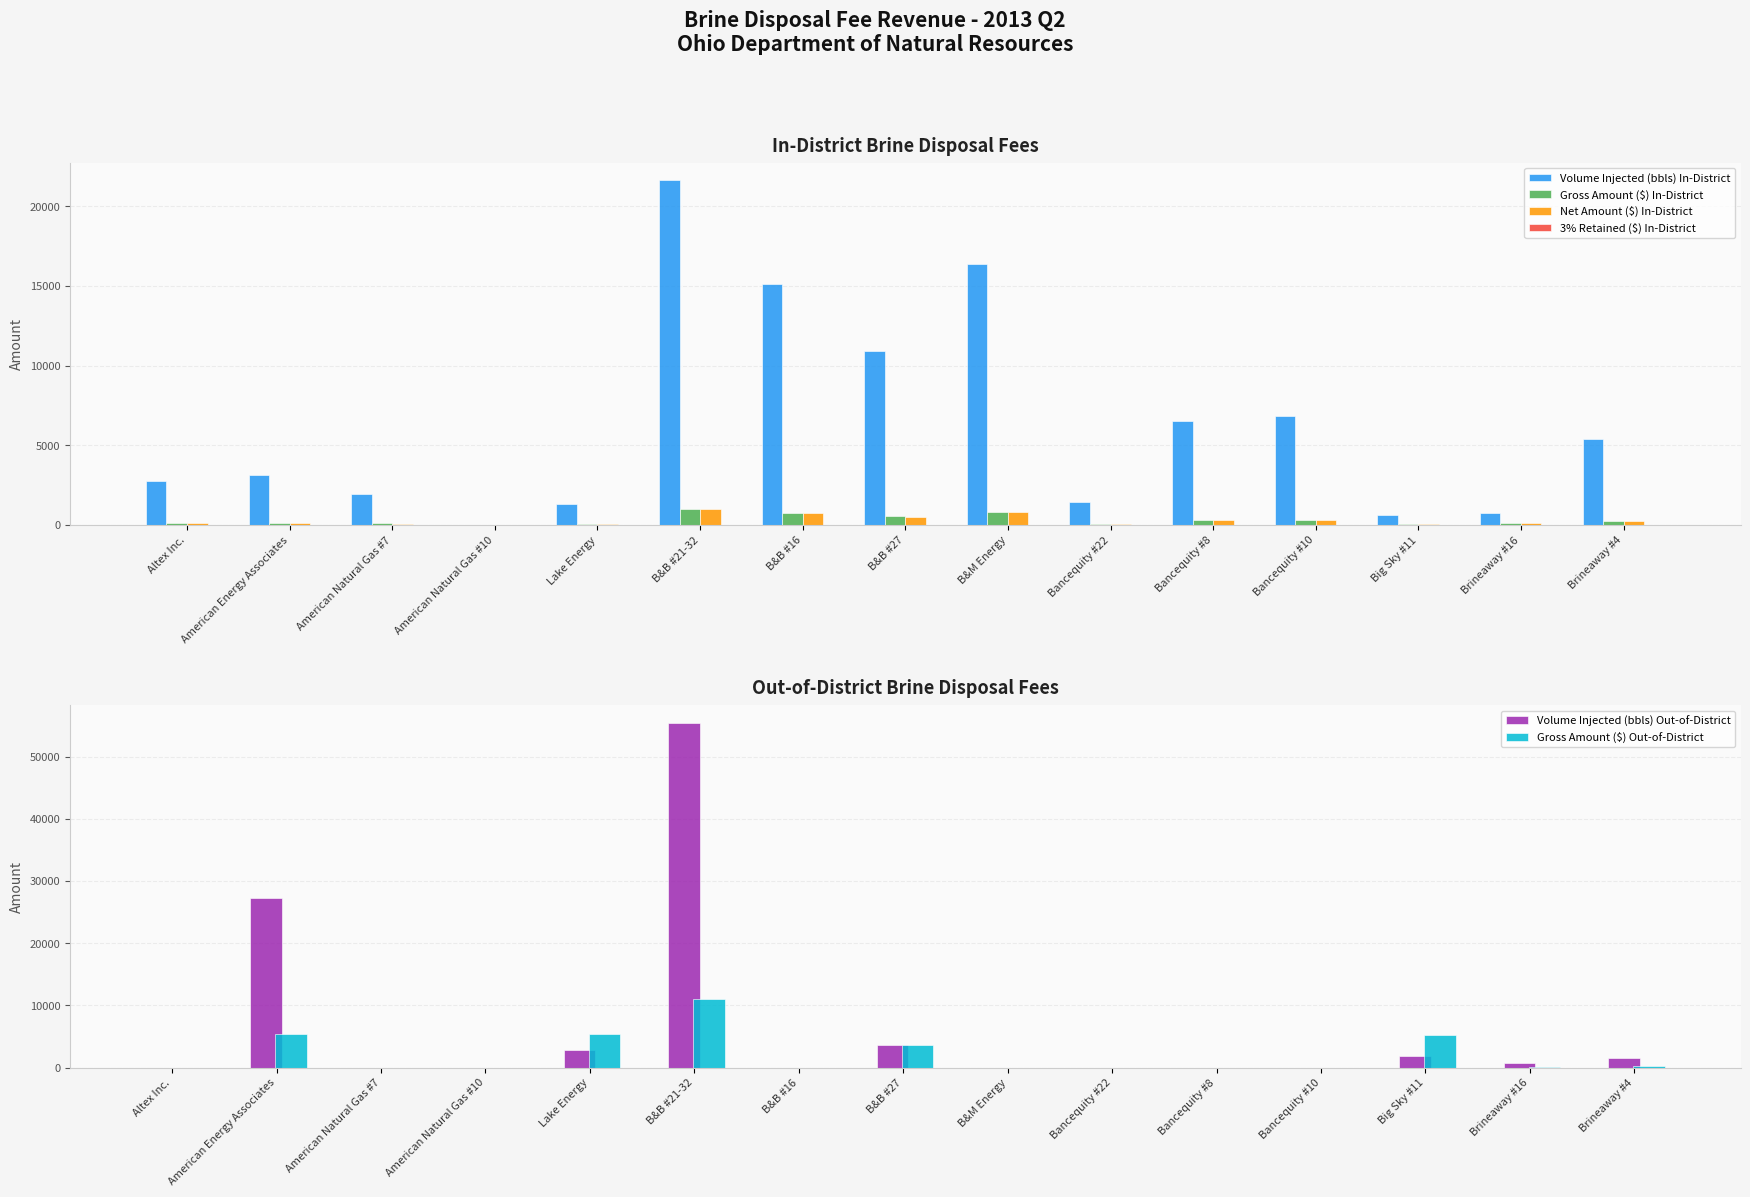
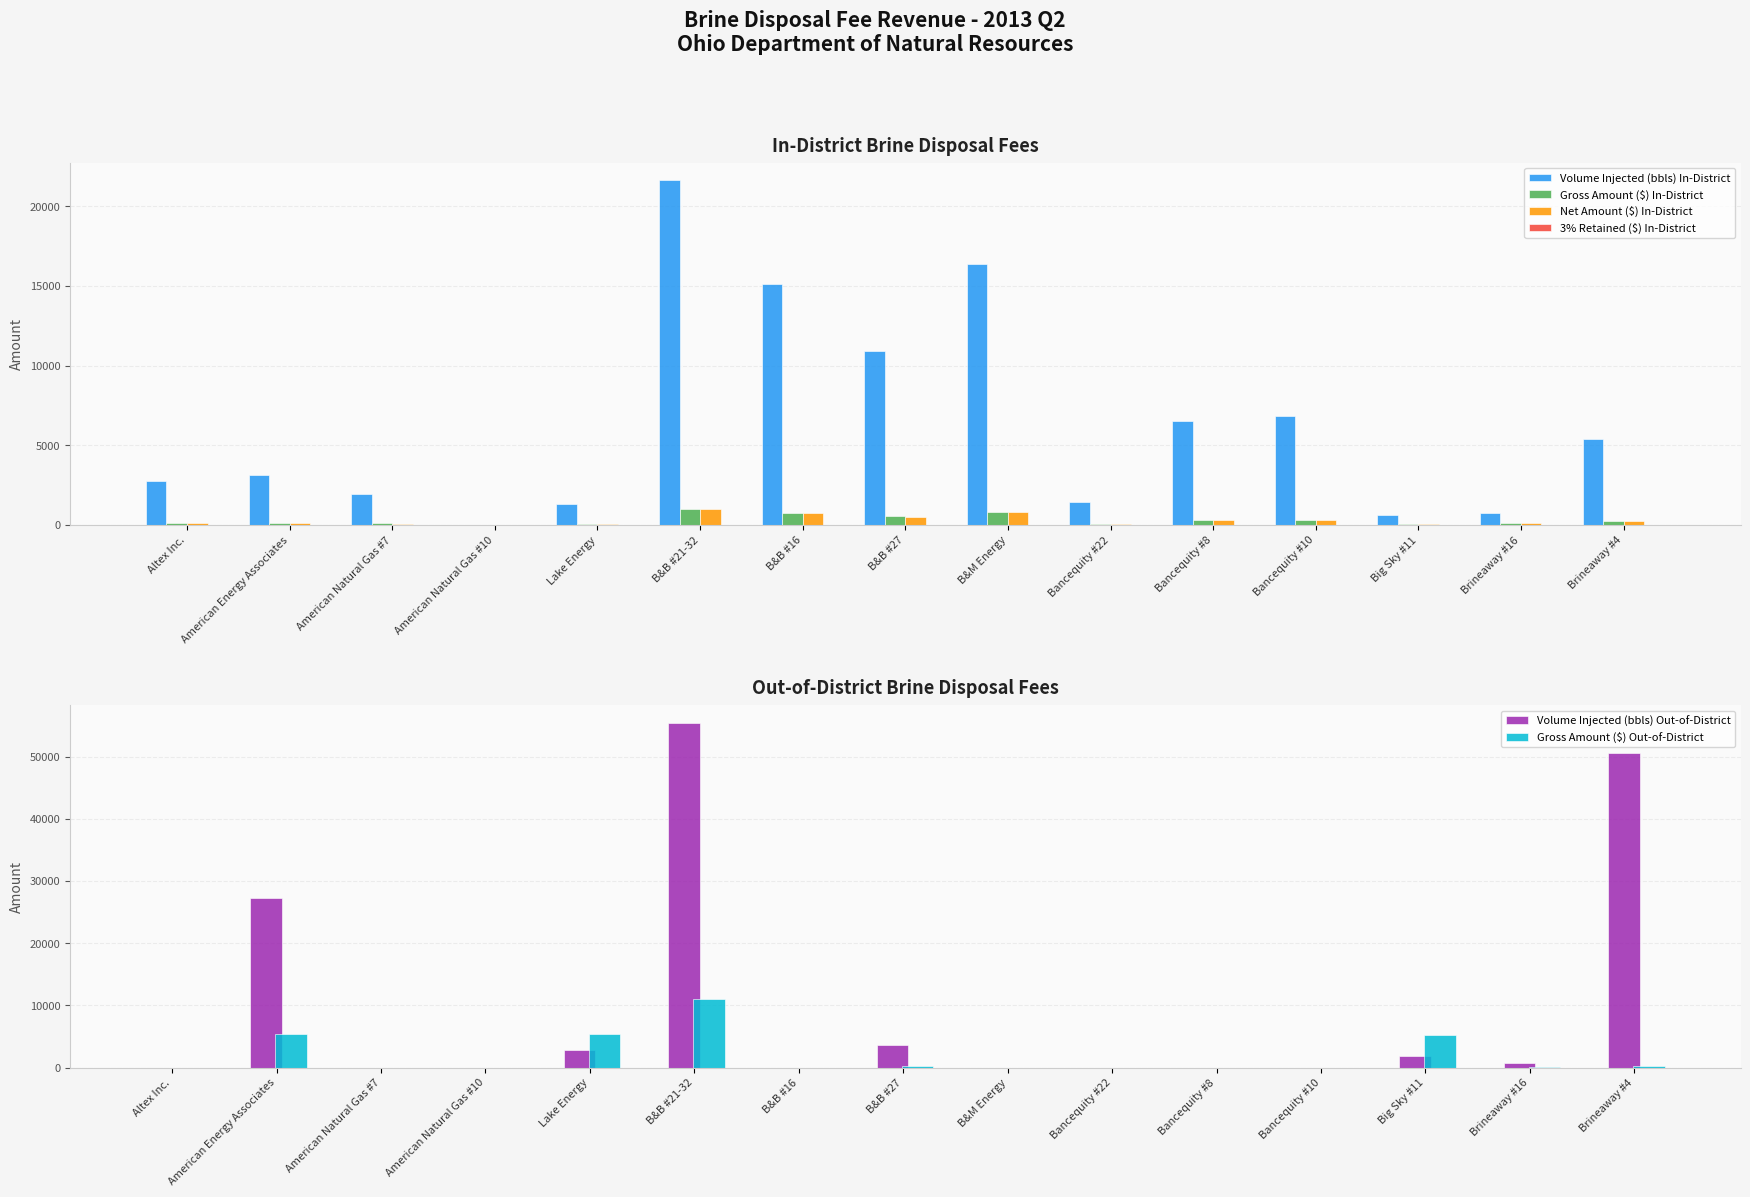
  {
    "In-District Brine Disposal Fees": {
      "Volume Injected (bbls) In-District": {
        "Altex Inc.": 2700,
        "American Energy Associates": 3100,
        "American Natural Gas #7": 2000,
        "American Natural Gas #10": 0,
        "Lake Energy": 1300,
        "B&B #21-32": 21700,
        "B&B #16": 15100,
        "B&B #27": 10900,
        "B&M Energy": 16400,
        "Bancequity #22": 1400,
        "Bancequity #8": 6500,
        "Bancequity #10": 6900,
        "Big Sky #11": 700,
        "Brineaway #16": 800,
        "Brineaway #4": 5400
      },
      "Gross Amount ($) In-District": {
        "American Natural Gas #10": 0,
        "B&B #21-32": 1000,
        "B&B #16": 800,
        "B&B #27": 500,
        "B&M Energy": 800,
        "Bancequity #8": 300,
        "Bancequity #10": 300,
        "Brineaway #4": 300
      },
      "Net Amount ($) In-District": {
        "American Natural Gas #10": 0,
        "B&B #21-32": 1000,
        "B&B #16": 700,
        "B&B #27": 500,
        "B&M Energy": 800,
        "Bancequity #8": 300,
        "Bancequity #10": 300,
        "Brineaway #4": 300
      },
      "3% Retained ($) In-District": {
        "Altex Inc.": 0,
        "American Natural Gas #10": 0,
        "Big Sky #11": 0
      }
    },
    "Out-of-District Brine Disposal Fees": {
      "Volume Injected (bbls) Out-of-District": {
        "Altex Inc.": 0,
        "American Energy Associates": 27000,
        "American Natural Gas #7": 0,
        "American Natural Gas #10": 0,
        "Lake Energy": 3000,
        "B&B #21-32": 56000,
        "B&B #16": 0,
        "B&B #27": 4000,
        "B&M Energy": 0,
        "Bancequity #22": 0,
        "Bancequity #8": 0,
        "Bancequity #10": 0,
        "Big Sky #11": 2000,
        "Brineaway #16": 1000,
-       "Brineaway #4": 2000
+       "Brineaway #4": 51000
      },
      "Gross Amount ($) Out-of-District": {
        "Altex Inc.": 0,
        "American Energy Associates": 5000,
        "American Natural Gas #7": 0,
        "American Natural Gas #10": 0,
        "Lake Energy": 5000,
        "B&B #21-32": 11000,
        "B&B #16": 0,
-       "B&B #27": 4000,
+       "B&B #27": 0,
        "B&M Energy": 0,
        "Bancequity #22": 0,
        "Bancequity #8": 0,
        "Bancequity #10": 0,
        "Big Sky #11": 5000
      }
    }
  }
